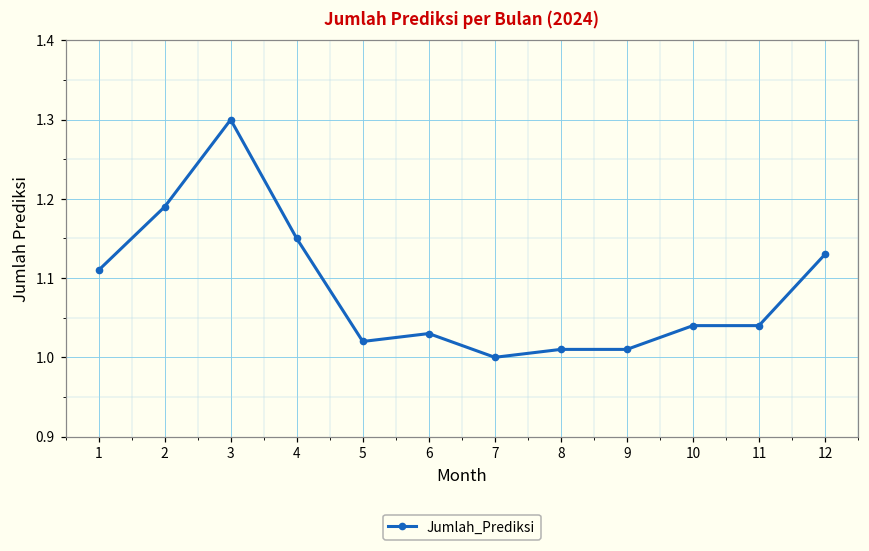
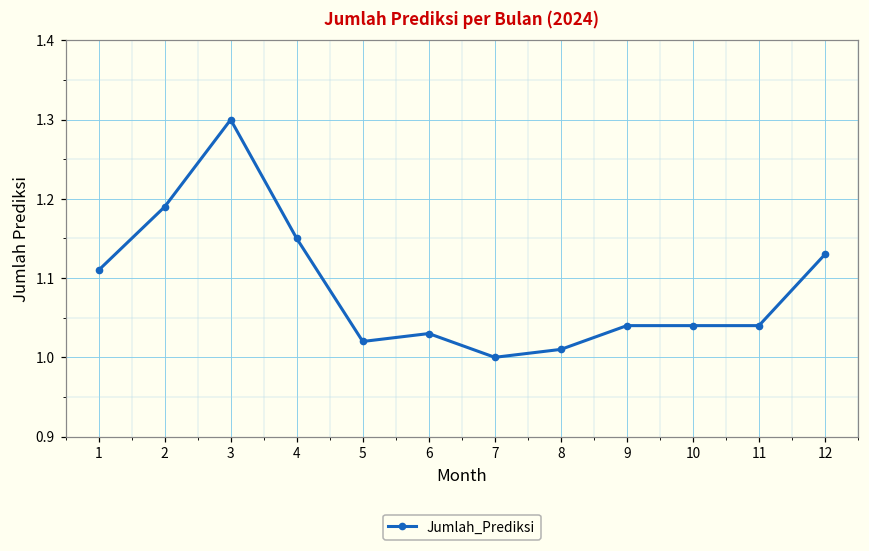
  {
    "1": 1.11,
    "2": 1.19,
    "3": 1.30,
    "4": 1.15,
    "5": 1.02,
    "6": 1.03,
    "7": 1.00,
    "8": 1.01,
-   "9": 1.01,
+   "9": 1.04,
    "10": 1.04,
    "11": 1.04,
    "12": 1.13
  }
